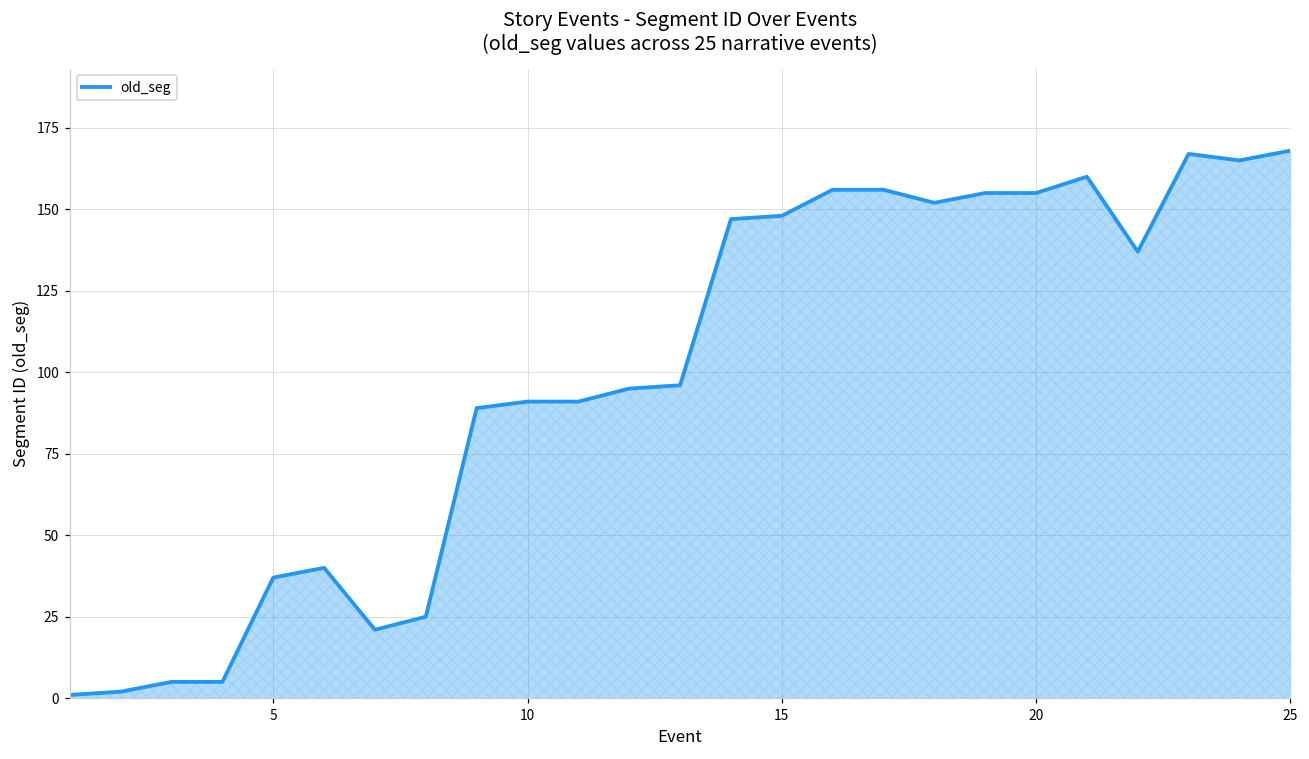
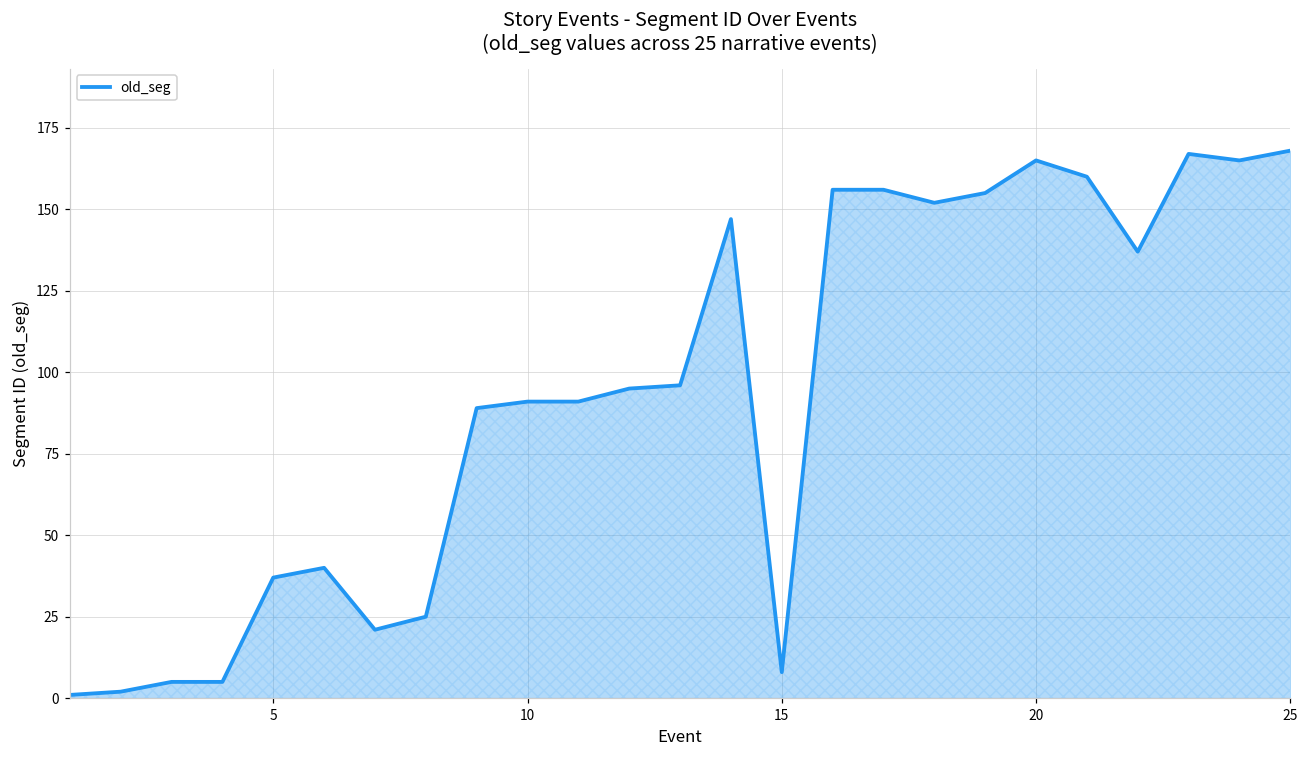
  {
    "5": 37,
    "10": 91,
-   "15": 148,
-   "20": 155,
+   "15": 8,
+   "20": 165,
    "25": 168
  }
